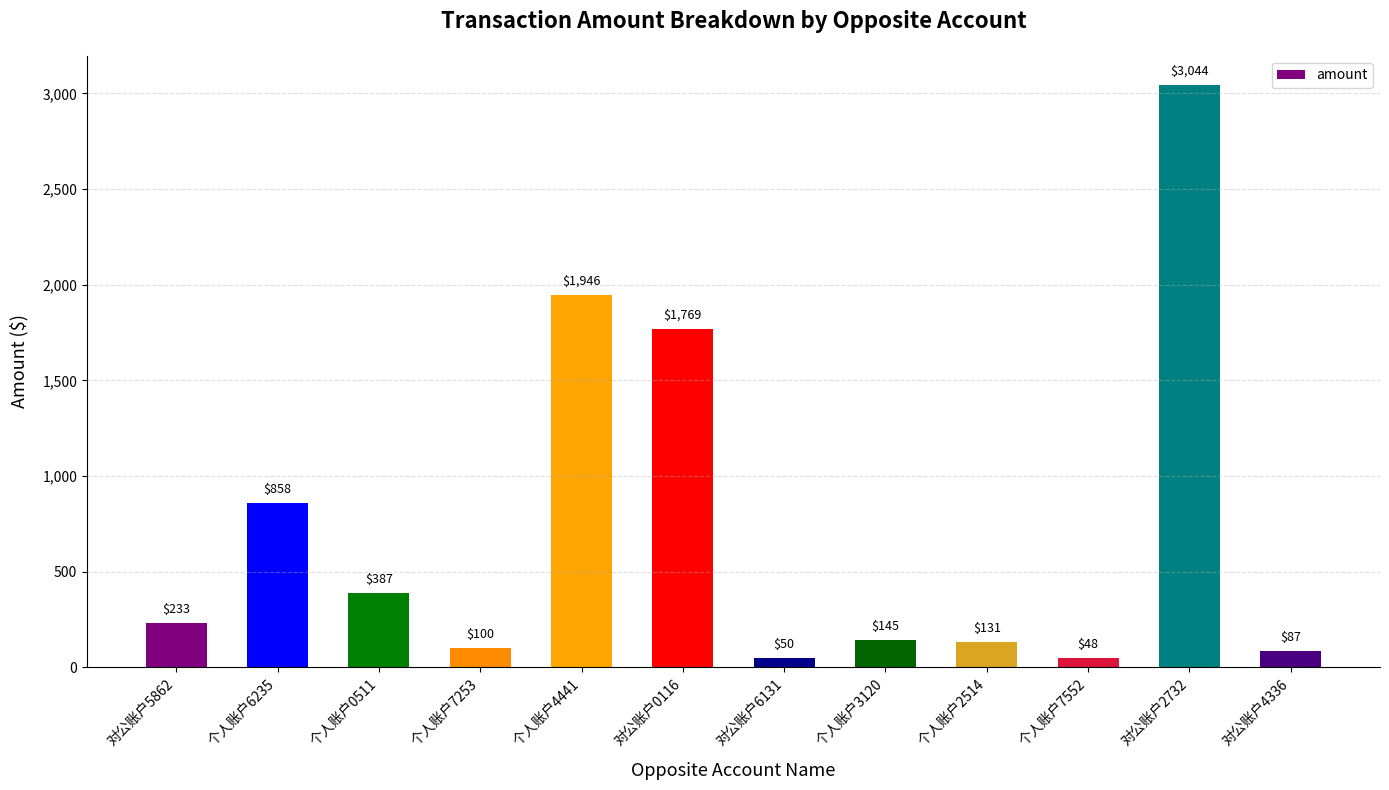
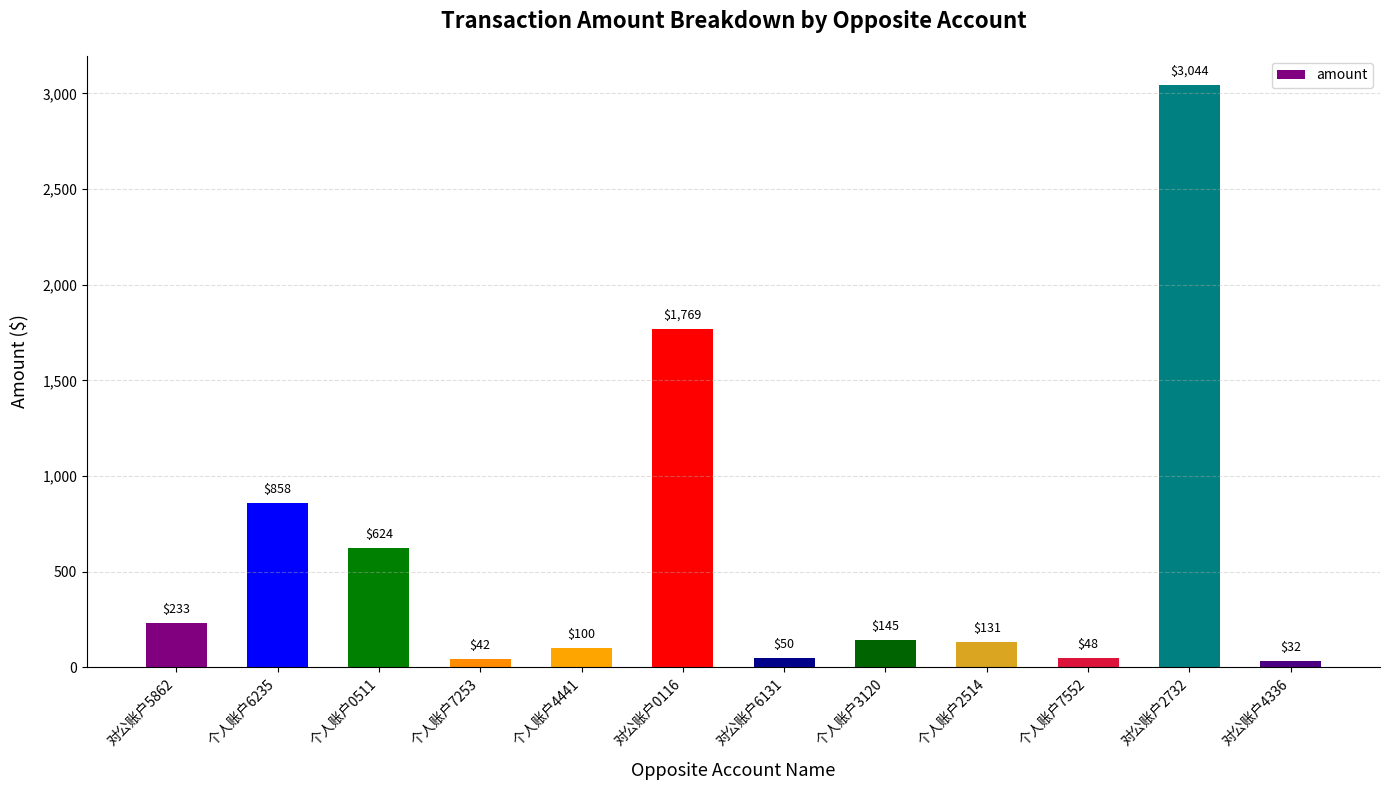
  {
    "对公账户5862": "$233",
    "个人账户6235": "$858",
-   "个人账户0511": "$387",
-   "个人账户7253": "$100",
-   "个人账户4441": "$1,946",
+   "个人账户0511": "$624",
+   "个人账户7253": "$42",
+   "个人账户4441": "$100",
    "对公账户0116": "$1,769",
    "对公账户6131": "$50",
    "个人账户3120": "$145",
    "个人账户2514": "$131",
    "个人账户7552": "$48",
    "对公账户2732": "$3,044",
-   "对公账户4336": "$87"
+   "对公账户4336": "$32"
  }
